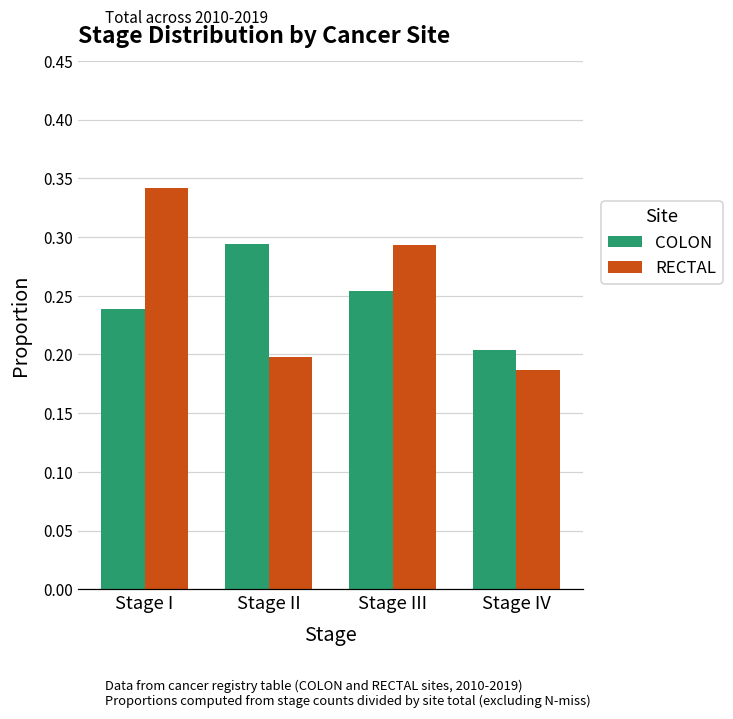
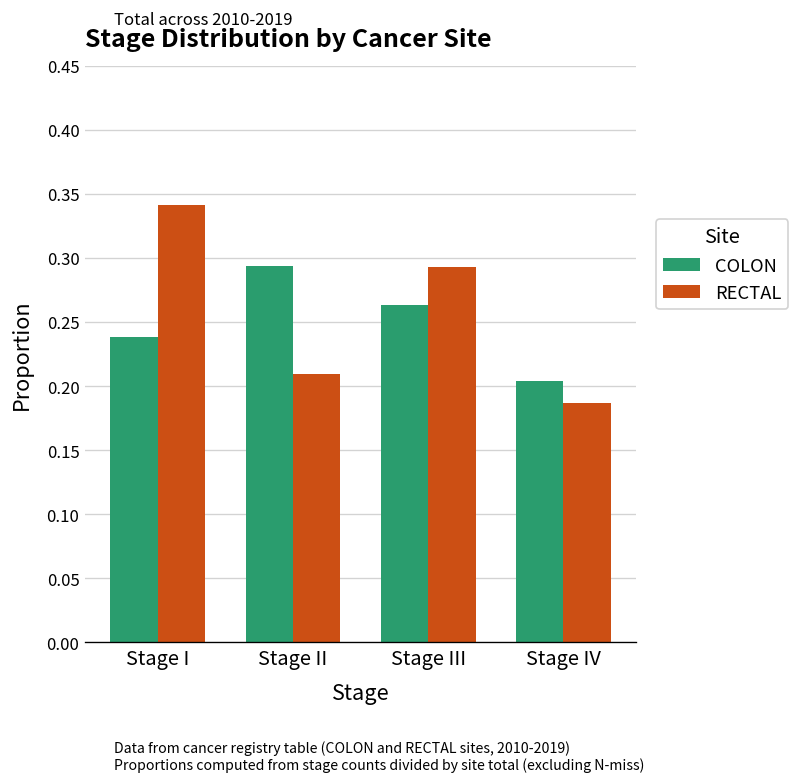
  {
    "COLON": {
      "Stage I": 0.238,
      "Stage II": 0.294,
-     "Stage III": 0.254,
+     "Stage III": 0.264,
      "Stage IV": 0.204
    },
    "RECTAL": {
      "Stage I": 0.342,
-     "Stage II": 0.198,
+     "Stage II": 0.210,
      "Stage III": 0.293,
      "Stage IV": 0.187
    }
  }
